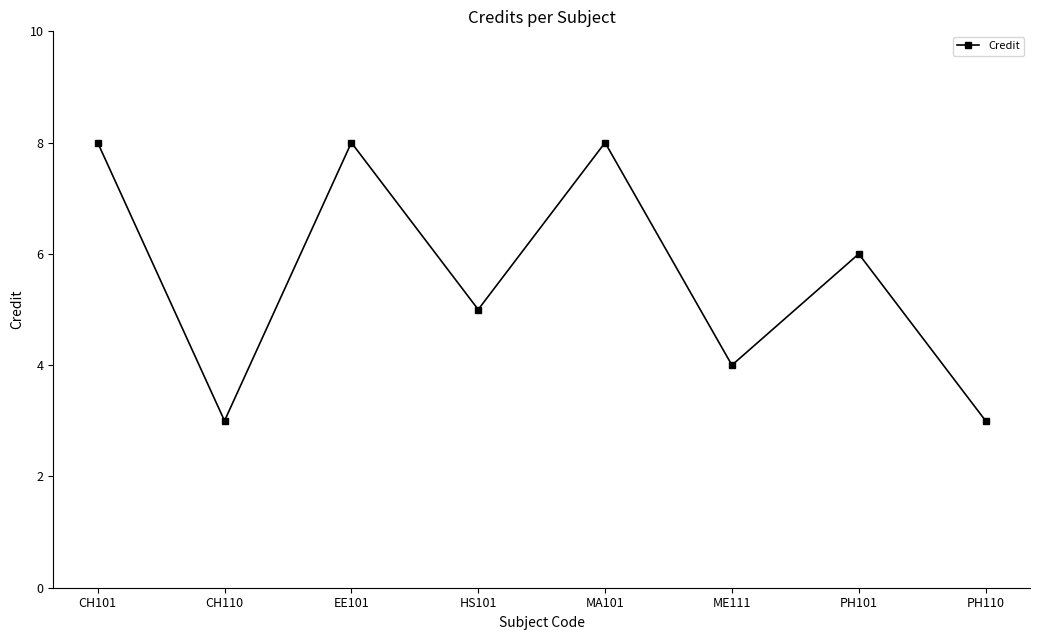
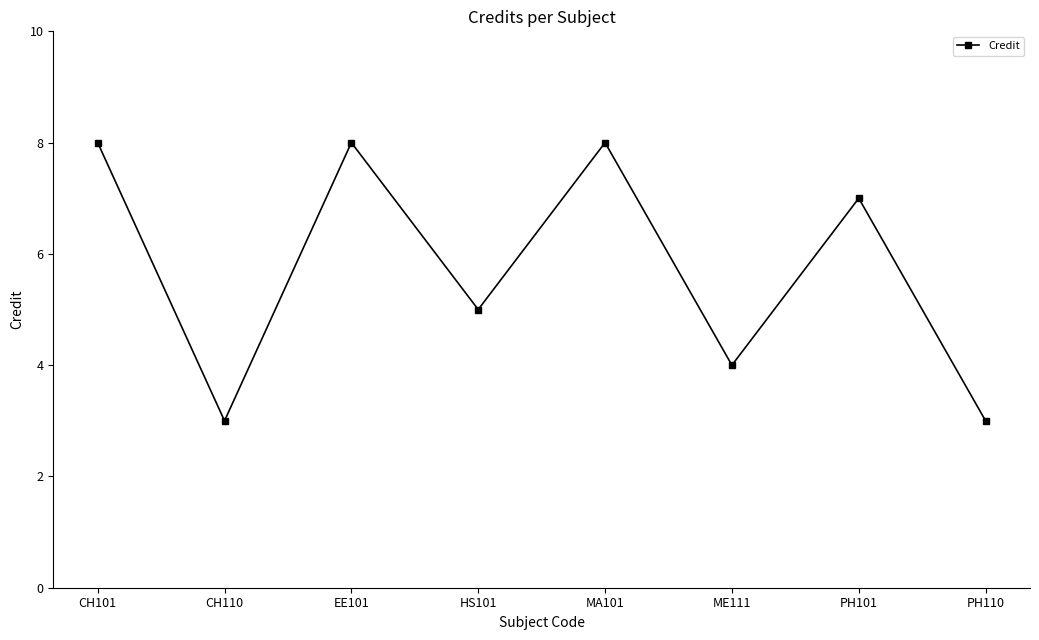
  {
    "CH101": 8,
    "CH110": 3,
    "EE101": 8,
    "HS101": 5,
    "MA101": 8,
    "ME111": 4,
-   "PH101": 6,
+   "PH101": 7,
    "PH110": 3
  }
